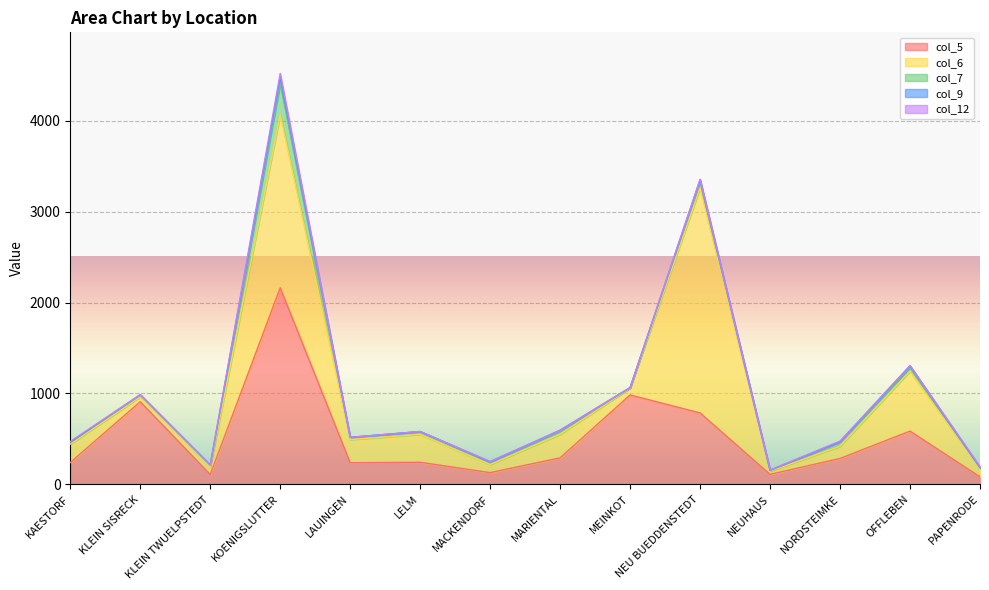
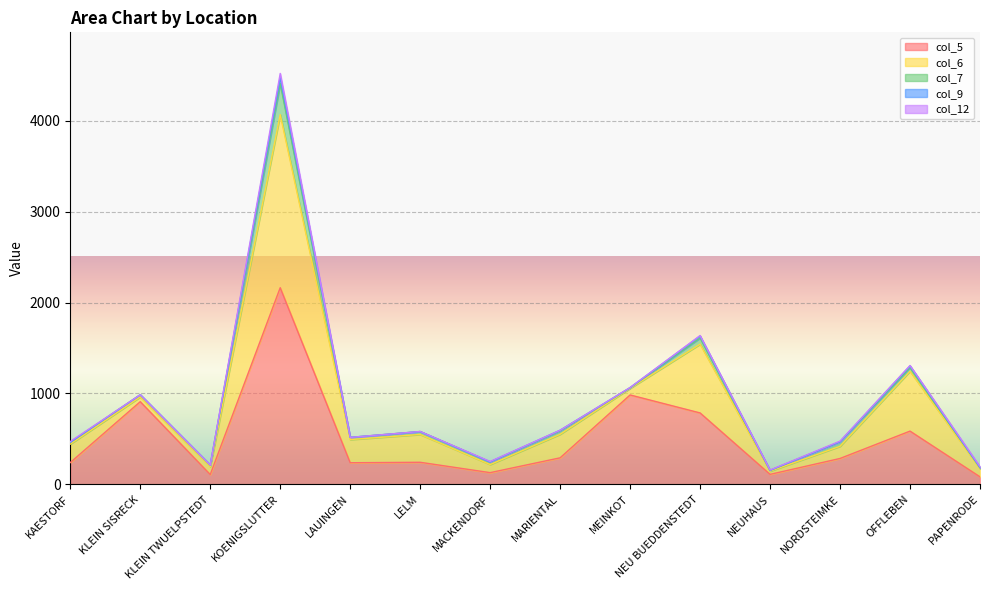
  {
    "col_5": {
      "KAESTORF": 200,
      "KLEIN SISRECK": 900,
      "KLEIN TWUELPSTEDT": 100,
      "KOENIGSLUTTER": 2200,
      "LAUINGEN": 200,
      "LELM": 200,
      "MACKENDORF": 100,
      "MARIENTAL": 300,
      "MEINKOT": 1000,
      "NEU BUEDDENSTEDT": 800,
      "NEUHAUS": 100,
      "NORDSTEIMKE": 300,
      "OFFLEBEN": 600,
      "PAPENRODE": 100
    },
    "col_6": {
      "KOENIGSLUTTER": 1900,
      "LELM": 300,
      "MACKENDORF": 100,
      "MARIENTAL": 300,
-     "NEU BUEDDENSTEDT": 2500,
+     "NEU BUEDDENSTEDT": 800,
      "NORDSTEIMKE": 100,
      "OFFLEBEN": 700
    },
    "col_7": {
      "KOENIGSLUTTER": 300
    },
    "col_9": {
      "KOENIGSLUTTER": 100
    },
    "col_12": {
      "KOENIGSLUTTER": 0
    }
  }
